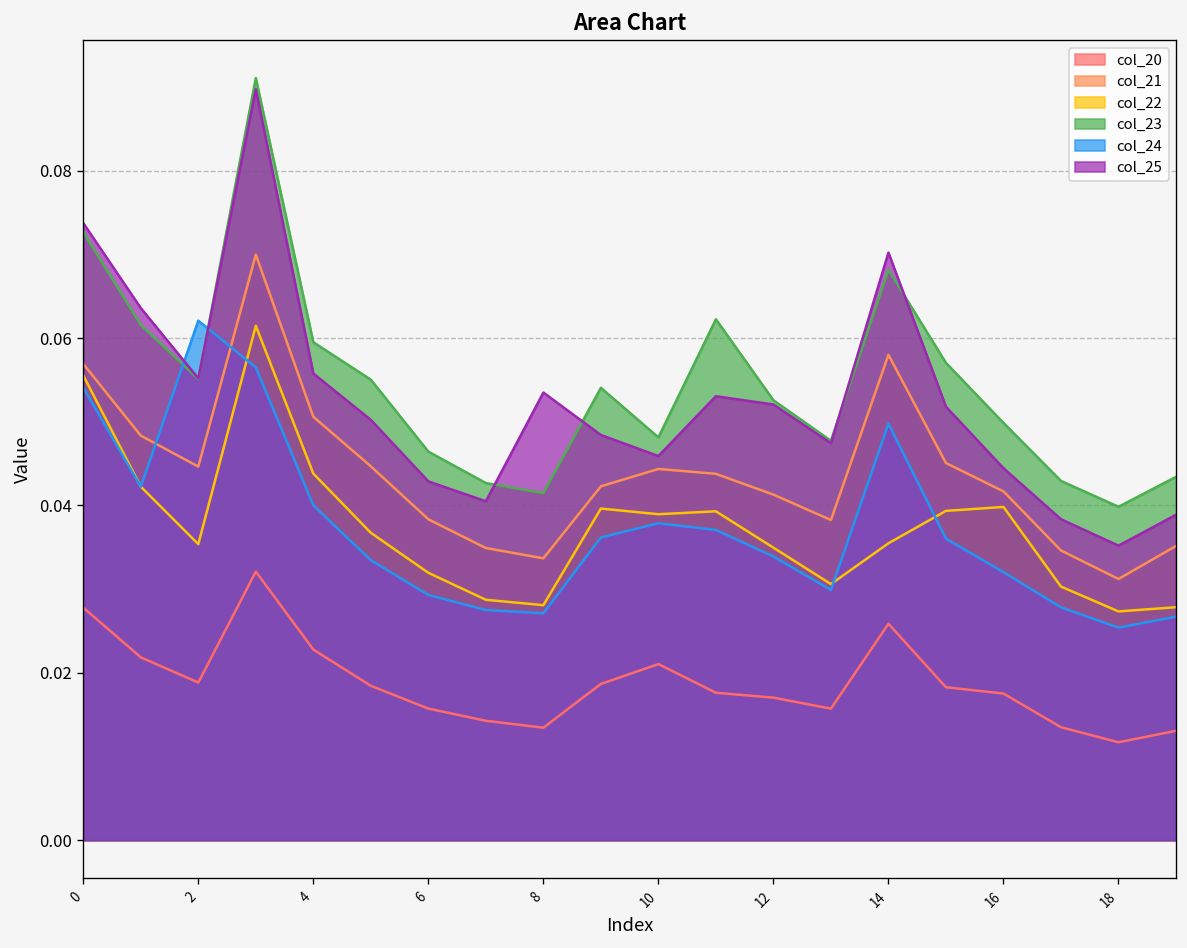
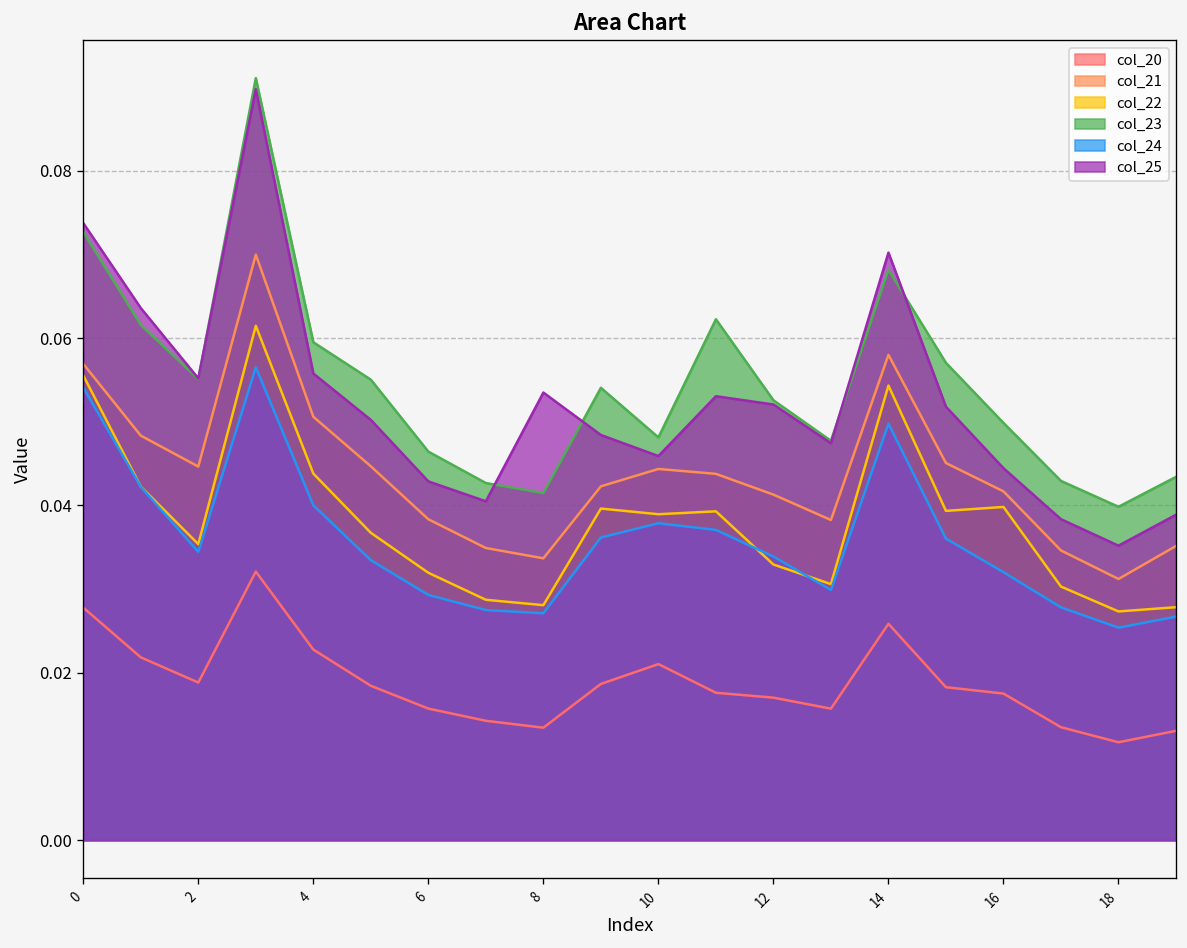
  {
    "col_22": {
      "0": 0.056,
      "2": 0.035,
      "4": 0.044,
      "6": 0.032,
      "8": 0.028,
      "10": 0.039,
-     "12": 0.035,
-     "14": 0.035,
+     "12": 0.033,
+     "14": 0.054,
      "16": 0.040,
      "18": 0.027
    },
    "col_23": {
      "0": 0.073,
      "4": 0.059,
      "6": 0.046,
      "8": 0.041,
      "10": 0.048,
      "12": 0.053,
      "14": 0.068,
      "16": 0.050,
      "18": 0.040
    },
    "col_24": {
      "0": 0.054,
-     "2": 0.062,
+     "2": 0.034,
      "4": 0.040,
      "6": 0.029,
      "8": 0.027,
      "10": 0.038,
      "12": 0.034,
      "14": 0.050,
      "16": 0.032,
      "18": 0.025
    },
    "col_25": {
      "0": 0.074,
      "4": 0.056,
      "6": 0.043,
      "8": 0.053,
      "10": 0.046,
      "12": 0.052,
      "14": 0.070,
      "16": 0.044,
      "18": 0.035
    }
  }
